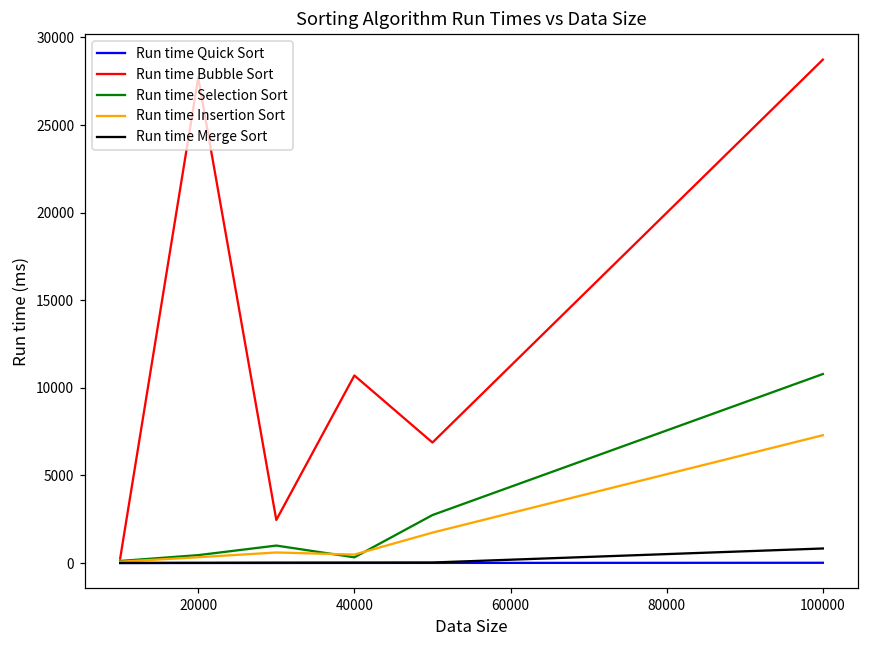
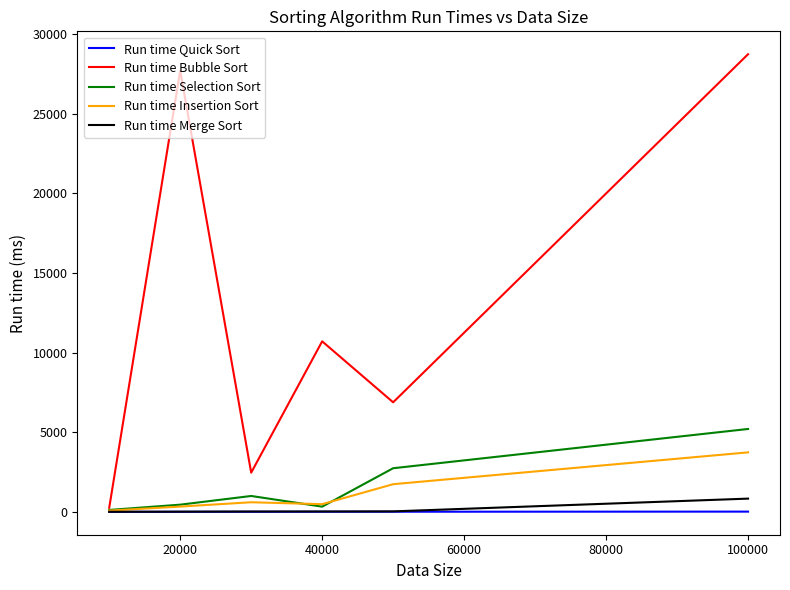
  {
    "Run time Quick Sort": {
      "100000": 0
    },
    "Run time Bubble Sort": {
      "40000": 10700,
      "100000": 28700
    },
    "Run time Selection Sort": {
-     "100000": 10800
+     "100000": 5200
    },
    "Run time Insertion Sort": {
-     "100000": 7300
+     "100000": 3700
    },
    "Run time Merge Sort": {
      "100000": 800
    }
  }
